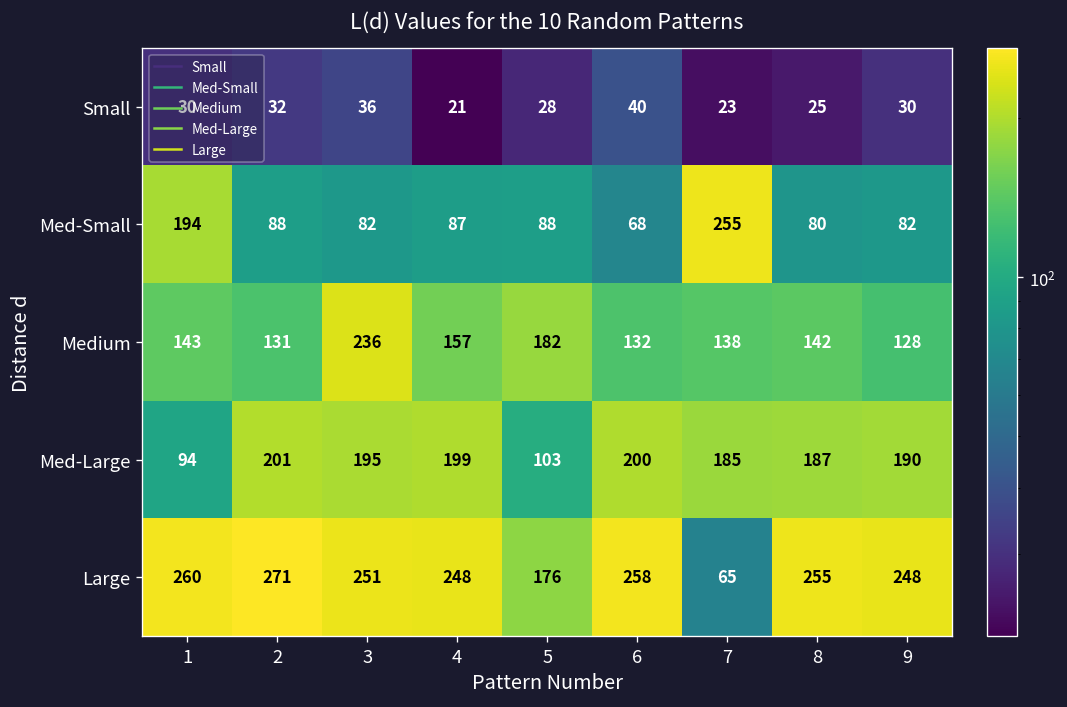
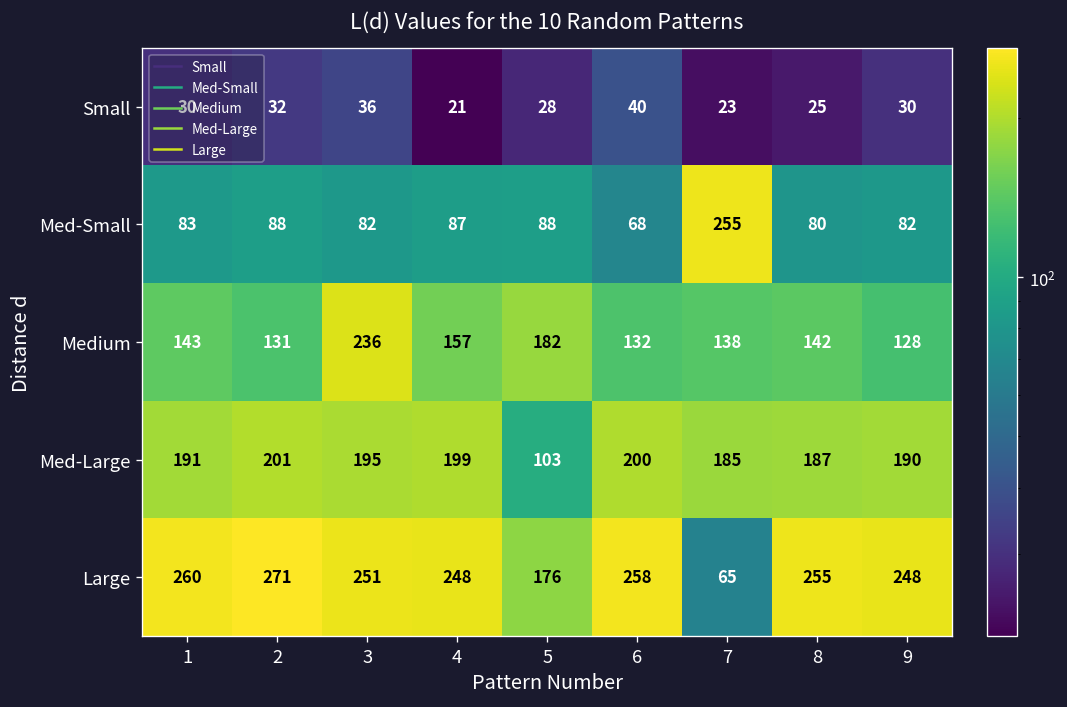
  {
    "Small": {
      "2": 32,
      "3": 36,
      "4": 21,
      "5": 28,
      "6": 40,
      "7": 23,
      "8": 25,
      "9": 30
    },
    "Med-Small": {
-     "1": 194,
+     "1": 83,
      "2": 88,
      "3": 82,
      "4": 87,
      "5": 88,
      "6": 68,
      "7": 255,
      "8": 80,
      "9": 82
    },
    "Medium": {
      "1": 143,
      "2": 131,
      "3": 236,
      "4": 157,
      "5": 182,
      "6": 132,
      "7": 138,
      "8": 142,
      "9": 128
    },
    "Med-Large": {
-     "1": 94,
+     "1": 191,
      "2": 201,
      "3": 195,
      "4": 199,
      "5": 103,
      "6": 200,
      "7": 185,
      "8": 187,
      "9": 190
    },
    "Large": {
      "1": 260,
      "2": 271,
      "3": 251,
      "4": 248,
      "5": 176,
      "6": 258,
      "7": 65,
      "8": 255,
      "9": 248
    }
  }
